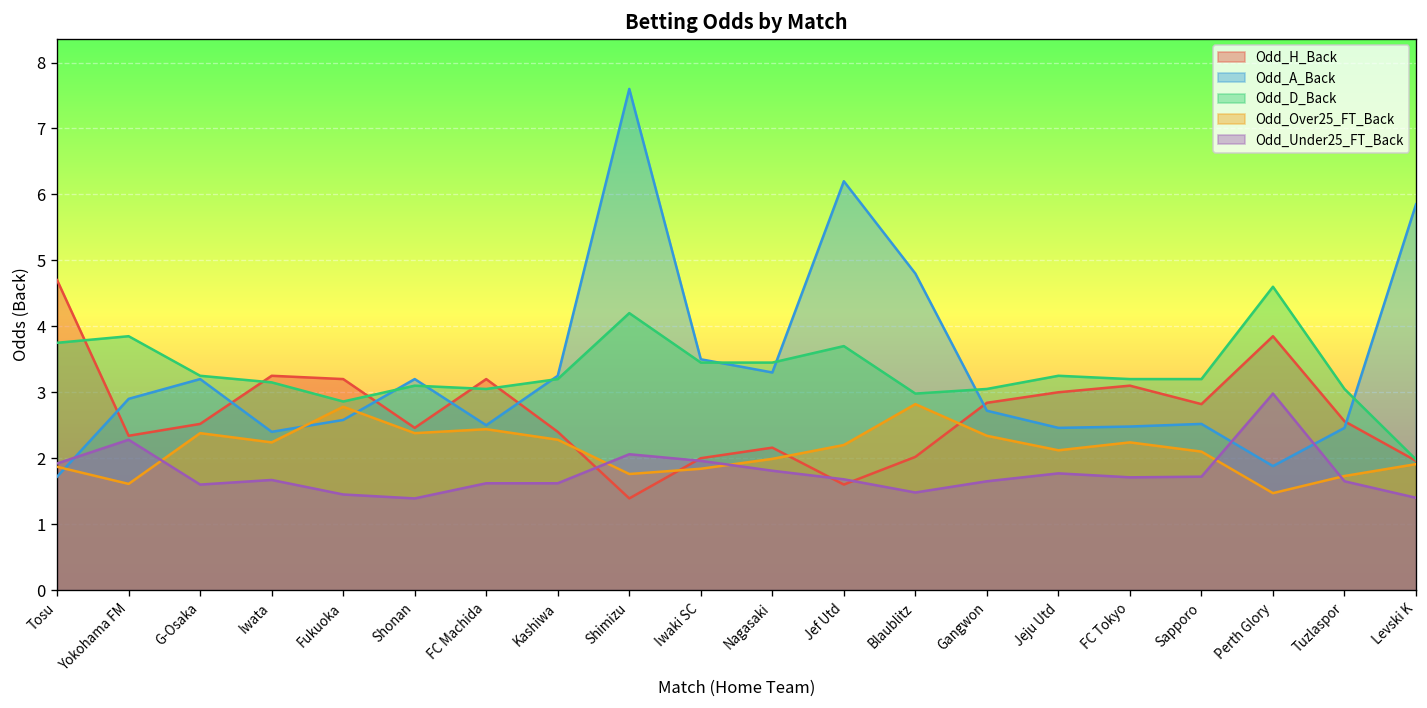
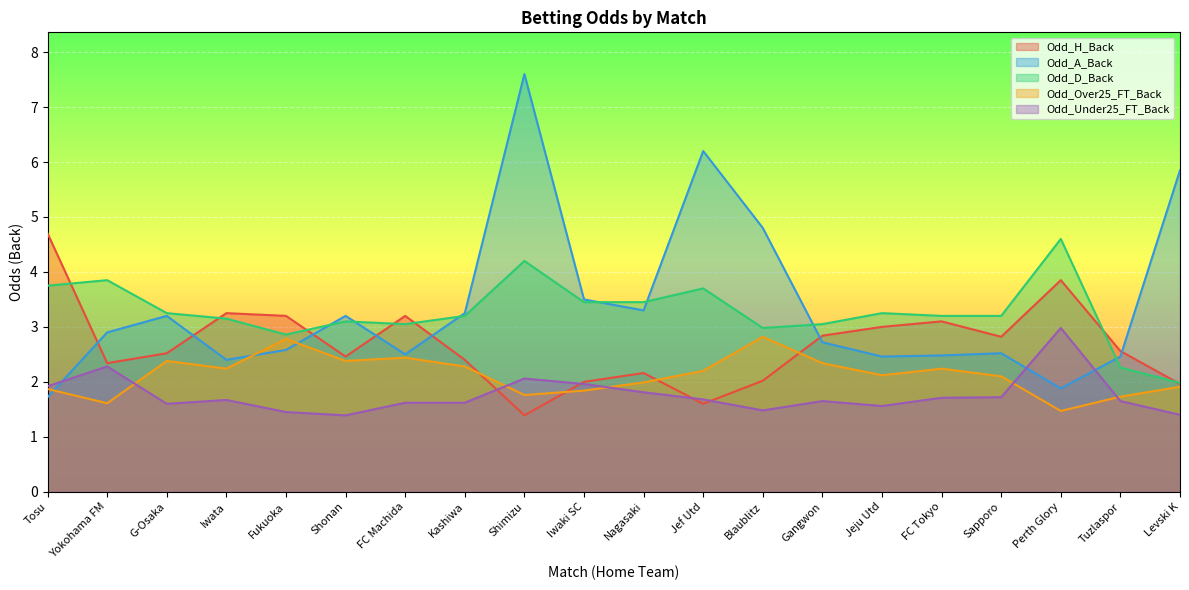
  {
    "Odd_A_Back": {
      "Tosu": 1.7,
      "Yokohama FM": 2.9,
      "G-Osaka": 3.2,
      "Iwata": 2.4,
      "Fukuoka": 2.6,
      "Shonan": 3.2,
      "FC Machida": 2.5,
      "Kashiwa": 3.3,
      "Shimizu": 7.6,
      "Iwaki SC": 3.5,
      "Nagasaki": 3.3,
      "Jef Utd": 6.2,
      "Blaublitz": 4.8,
      "Gangwon": 2.7,
      "Jeju Utd": 2.5,
      "FC Tokyo": 2.5,
      "Sapporo": 2.5,
      "Perth Glory": 1.9,
      "Tuzlaspor": 2.5,
      "Levski K": 5.9
    },
    "Odd_D_Back": {
      "Tosu": 3.8,
      "Yokohama FM": 3.9,
      "G-Osaka": 3.3,
      "Iwata": 3.2,
      "Fukuoka": 2.9,
      "Shonan": 3.1,
      "FC Machida": 3.1,
      "Kashiwa": 3.2,
      "Shimizu": 4.2,
      "Iwaki SC": 3.5,
      "Nagasaki": 3.5,
      "Jef Utd": 3.7,
      "Blaublitz": 3.0,
      "Gangwon": 3.1,
      "Jeju Utd": 3.3,
      "FC Tokyo": 3.2,
      "Sapporo": 3.2,
      "Perth Glory": 4.6,
-     "Tuzlaspor": 3.1
+     "Tuzlaspor": 2.3
    },
    "Odd_Under25_FT_Back": {
      "Tosu": 1.9,
      "Yokohama FM": 2.3,
      "G-Osaka": 1.6,
      "Iwata": 1.7,
      "Fukuoka": 1.5,
      "Shonan": 1.4,
      "FC Machida": 1.6,
      "Kashiwa": 1.6,
      "Shimizu": 2.1,
      "Nagasaki": 1.8,
      "Jef Utd": 1.7,
      "Blaublitz": 1.5,
      "Gangwon": 1.7,
-     "Jeju Utd": 1.8,
+     "Jeju Utd": 1.6,
      "FC Tokyo": 1.7,
      "Sapporo": 1.7,
      "Perth Glory": 3.0,
      "Tuzlaspor": 1.7,
      "Levski K": 1.4
    }
  }
